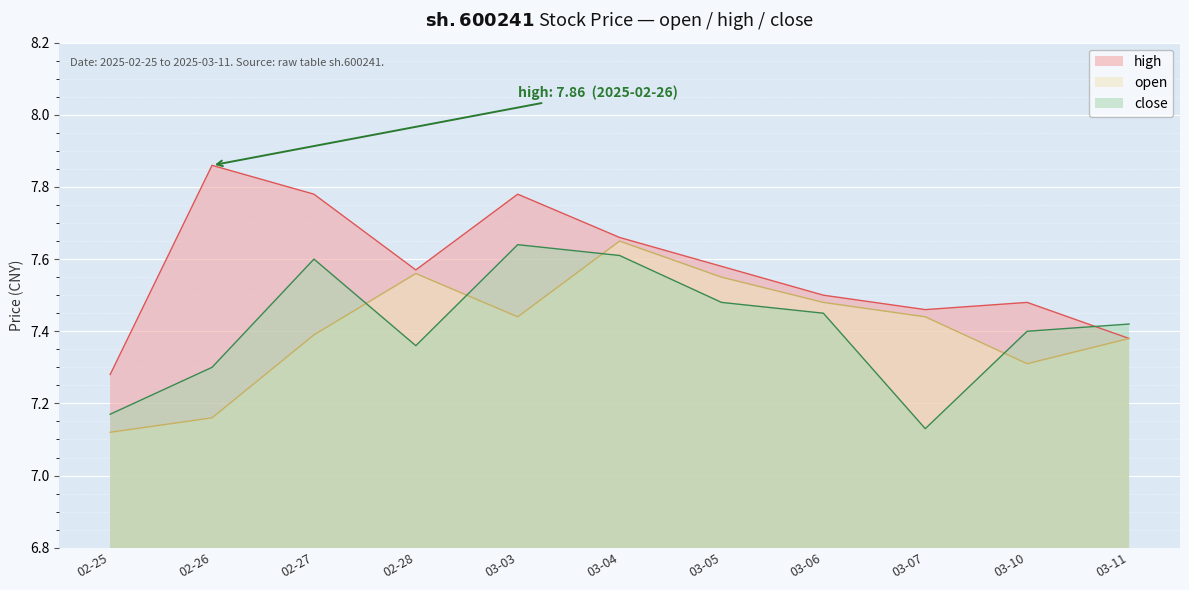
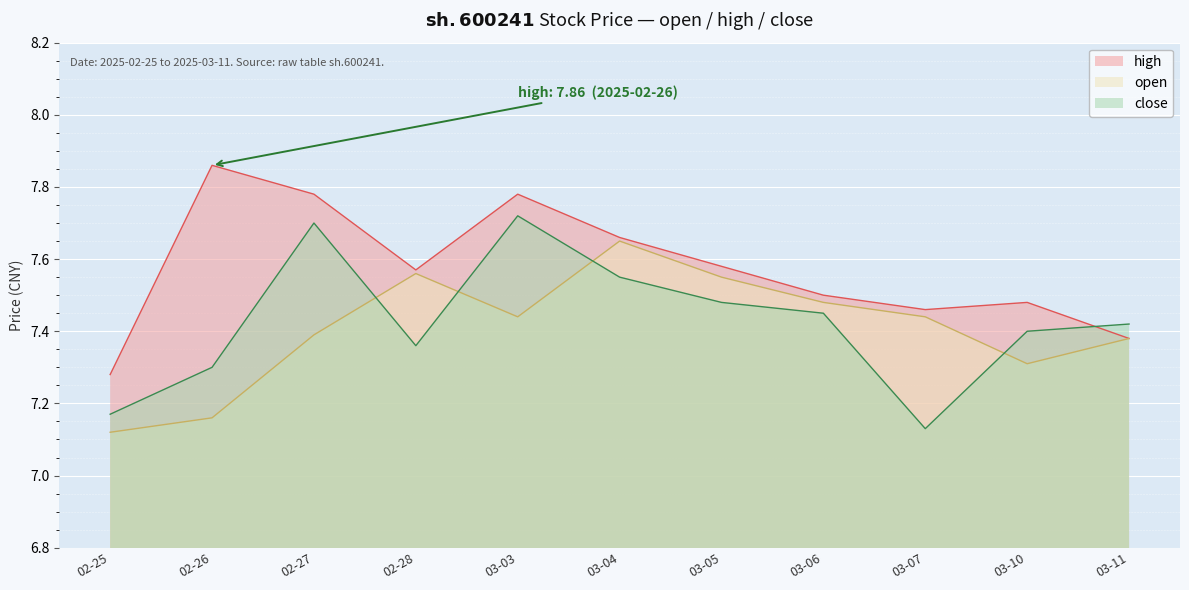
  {
    "close": {
      "02-25": 7.17,
      "02-26": 7.30,
-     "02-27": 7.6,
+     "02-27": 7.7,
      "02-28": 7.36,
-     "03-03": 7.64,
-     "03-04": 7.61,
+     "03-03": 7.72,
+     "03-04": 7.55,
      "03-05": 7.48,
      "03-06": 7.45,
      "03-07": 7.13,
      "03-10": 7.40,
      "03-11": 7.42
    }
  }
